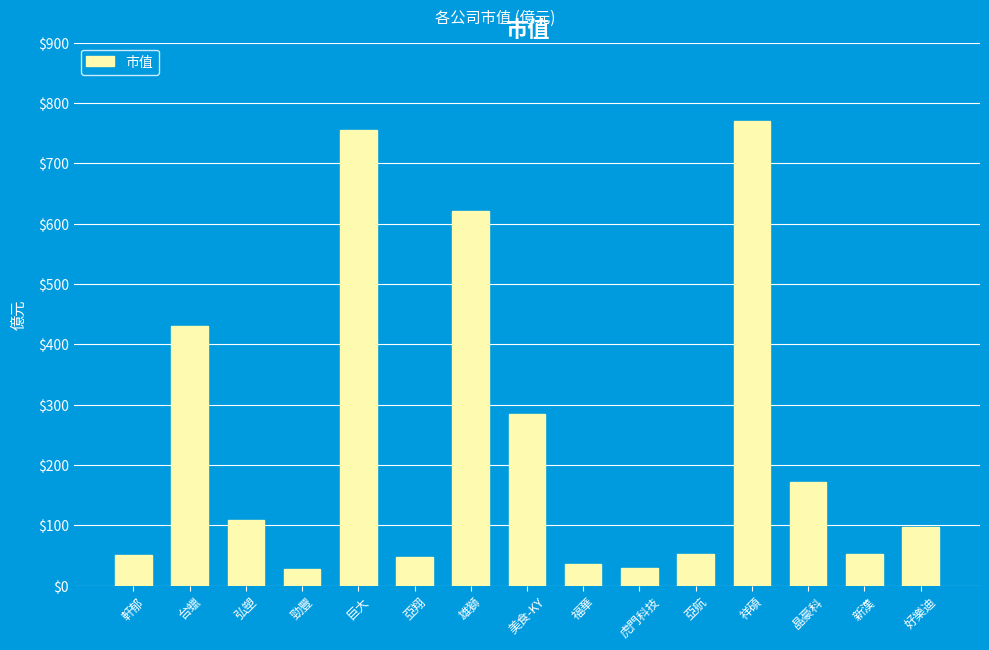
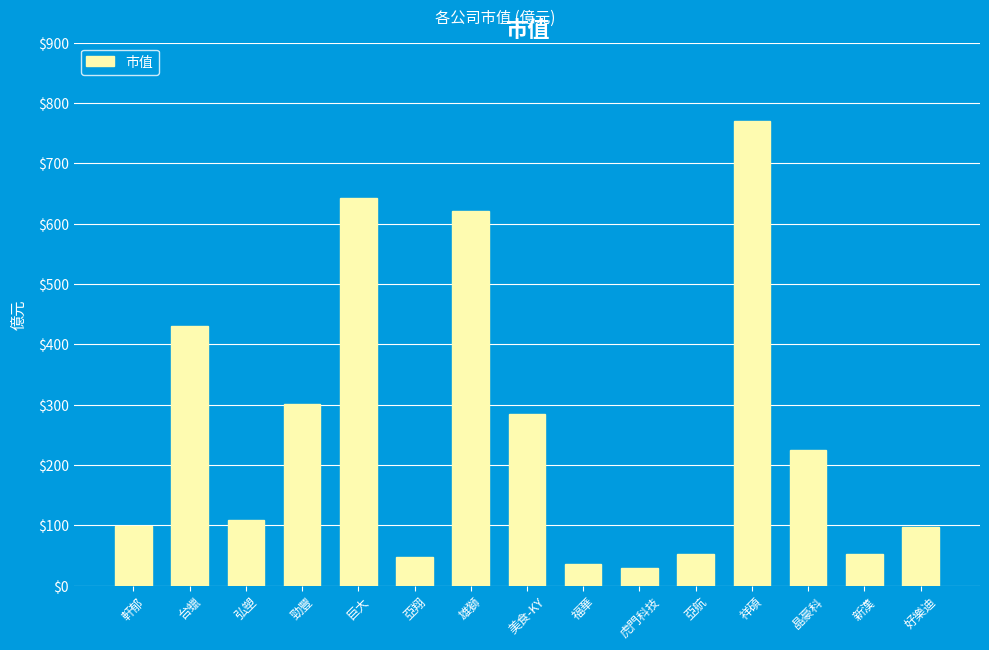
  {
-   "軒郁": "$50",
+   "軒郁": "$100",
    "台蠟": "$430",
    "弘塑": "$110",
-   "勁豐": "$30",
-   "巨大": "$750",
+   "勁豐": "$300",
+   "巨大": "$640",
    "亞翔": "$50",
    "雄獅": "$620",
    "美食-KY": "$280",
    "福華": "$40",
    "虎門科技": "$30",
    "亞航": "$50",
    "祥碩": "$770",
-   "晶豪科": "$170",
+   "晶豪科": "$220",
    "新漢": "$50",
    "好樂迪": "$100"
  }
